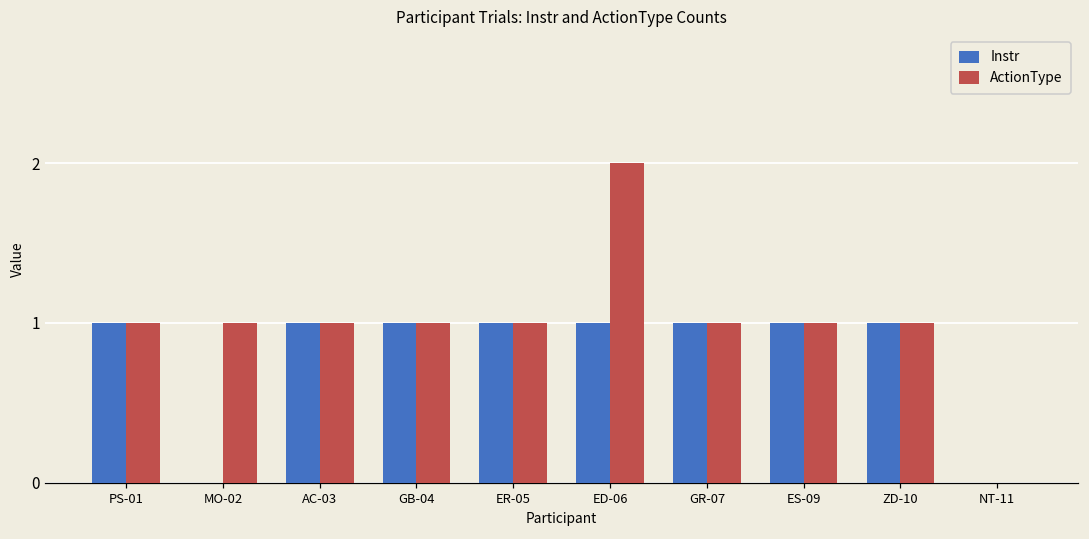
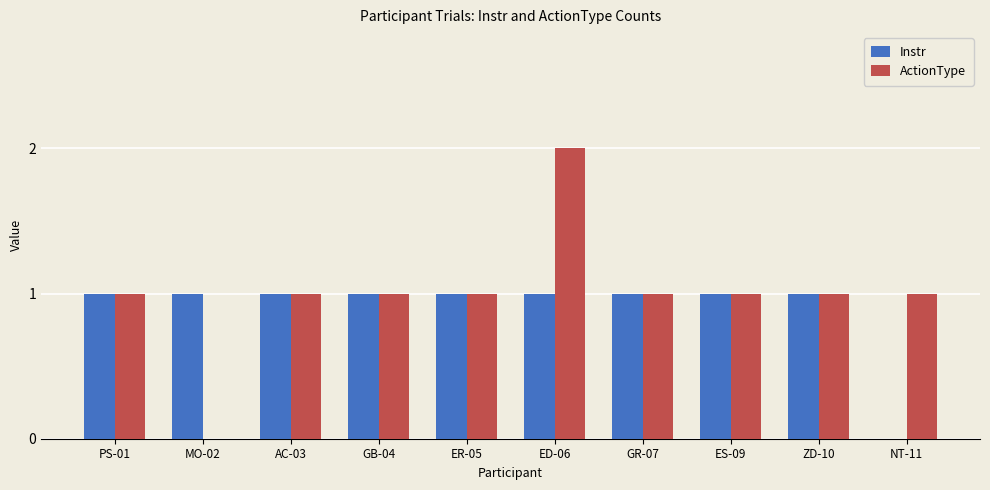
  {
    "Instr": {
      "PS-01": 1,
-     "MO-02": 0,
+     "MO-02": 1,
      "AC-03": 1,
      "GB-04": 1,
      "ER-05": 1,
      "ED-06": 1,
      "GR-07": 1,
      "ES-09": 1,
      "ZD-10": 1,
      "NT-11": 0
    },
    "ActionType": {
      "PS-01": 1,
-     "MO-02": 1,
+     "MO-02": 0,
      "AC-03": 1,
      "GB-04": 1,
      "ER-05": 1,
      "ED-06": 2,
      "GR-07": 1,
      "ES-09": 1,
      "ZD-10": 1,
-     "NT-11": 0
+     "NT-11": 1
    }
  }
